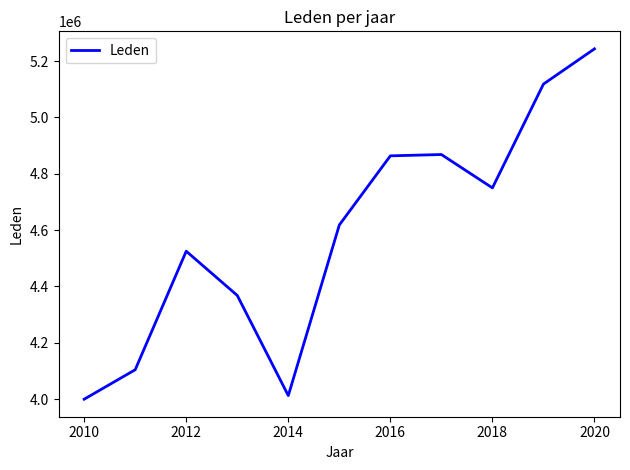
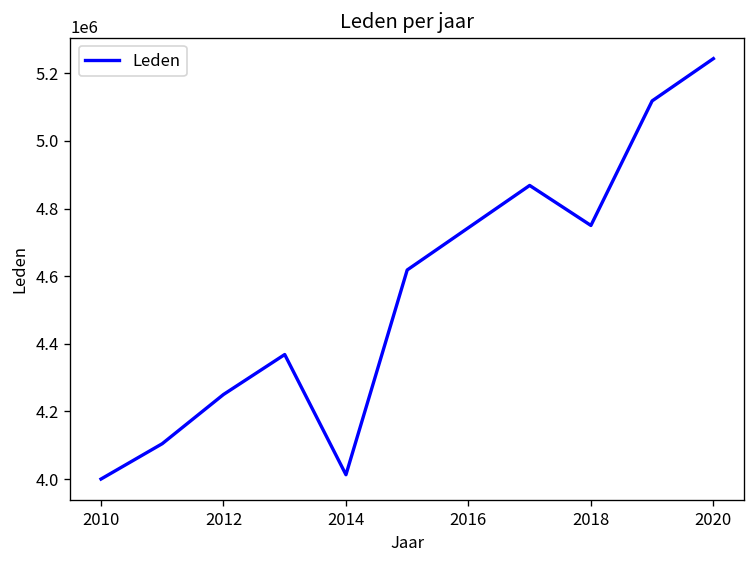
  {
    "2010": 4000000,
-   "2012": 4530000,
+   "2012": 4250000,
    "2014": 4010000,
-   "2016": 4860000,
+   "2016": 4740000,
    "2018": 4750000,
    "2020": 5240000
  }
